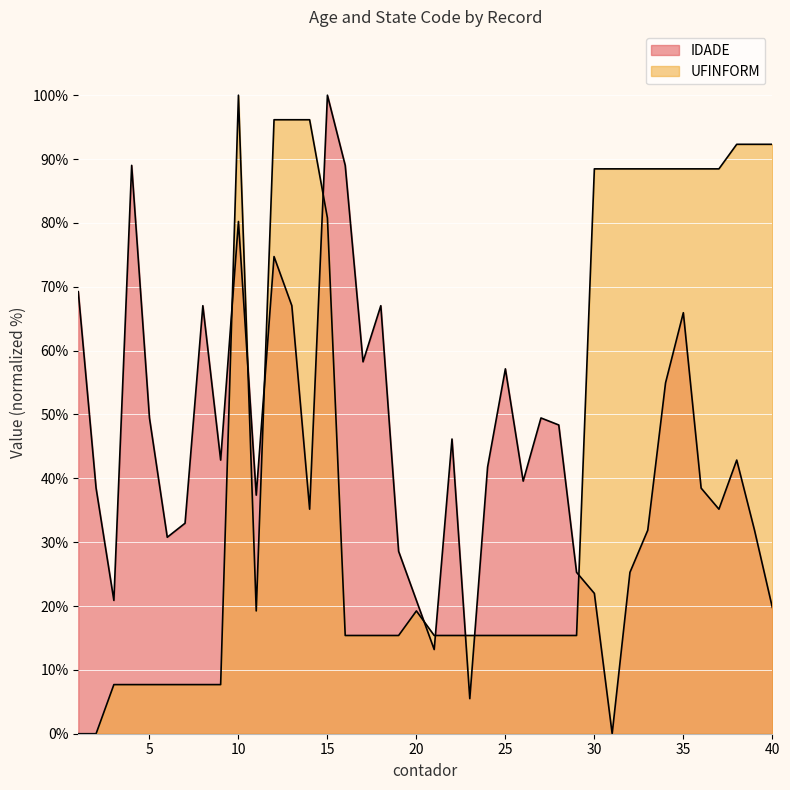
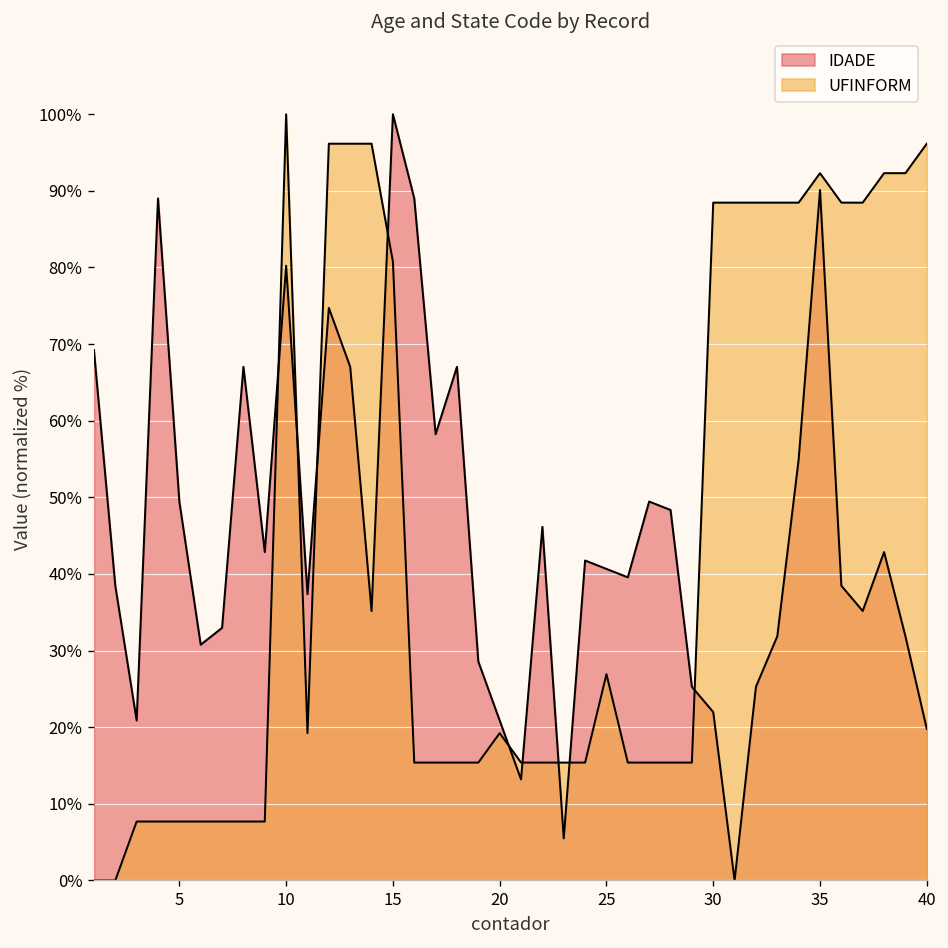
  {
    "IDADE": {
      "5": "49%",
      "10": "80%",
      "15": "100%",
      "20": "21%",
-     "25": "57%",
+     "25": "41%",
      "30": "22%",
-     "35": "66%",
+     "35": "90%",
      "40": "20%"
    },
    "UFINFORM": {
      "5": "8%",
      "10": "100%",
      "15": "81%",
      "20": "19%",
-     "25": "15%",
+     "25": "27%",
      "30": "88%",
-     "35": "88%",
-     "40": "92%"
+     "35": "92%",
+     "40": "96%"
    }
  }
